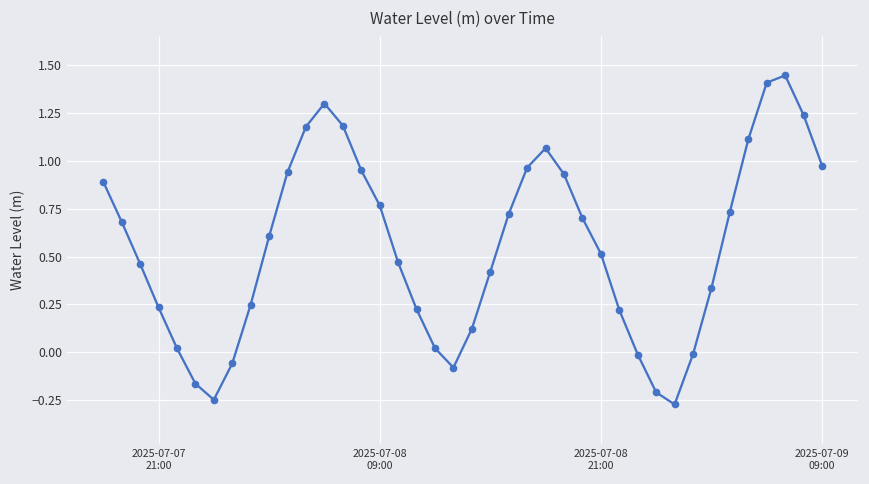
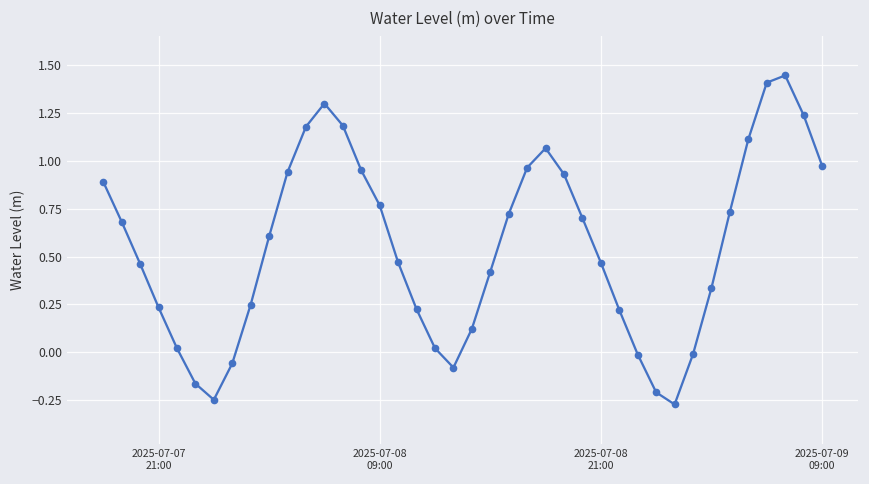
  {
    "2025-07-07 21:00": 0.23,
    "2025-07-08 09:00": 0.77,
-   "2025-07-08 21:00": 0.52,
+   "2025-07-08 21:00": 0.47,
    "2025-07-09 09:00": 0.98
  }
